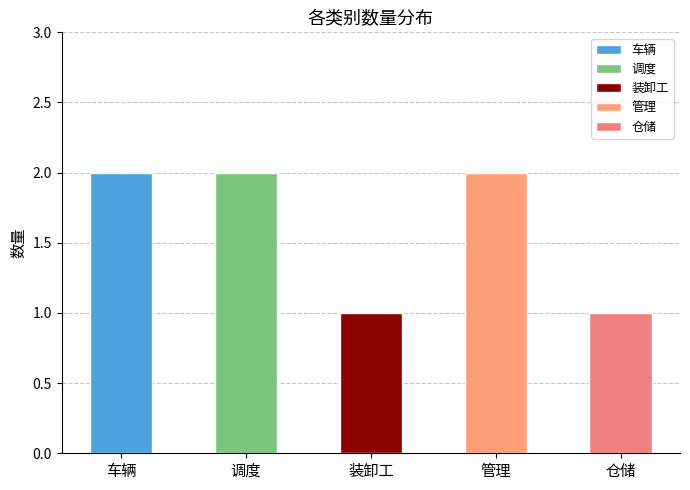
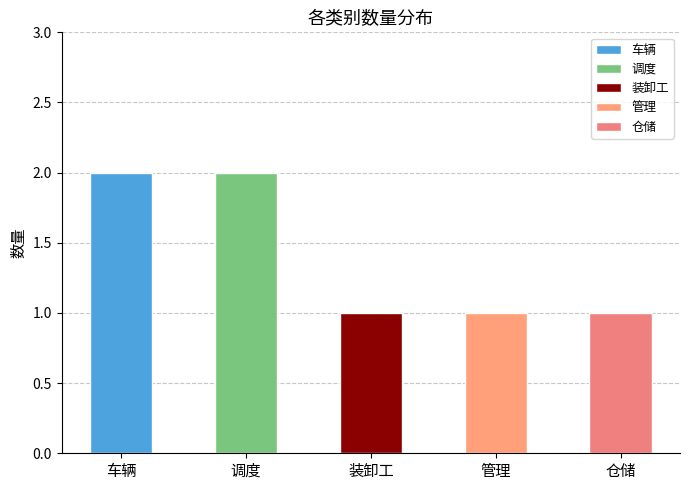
  {
    "车辆": 2,
    "调度": 2,
    "装卸工": 1,
-   "管理": 2,
+   "管理": 1,
    "仓储": 1
  }
